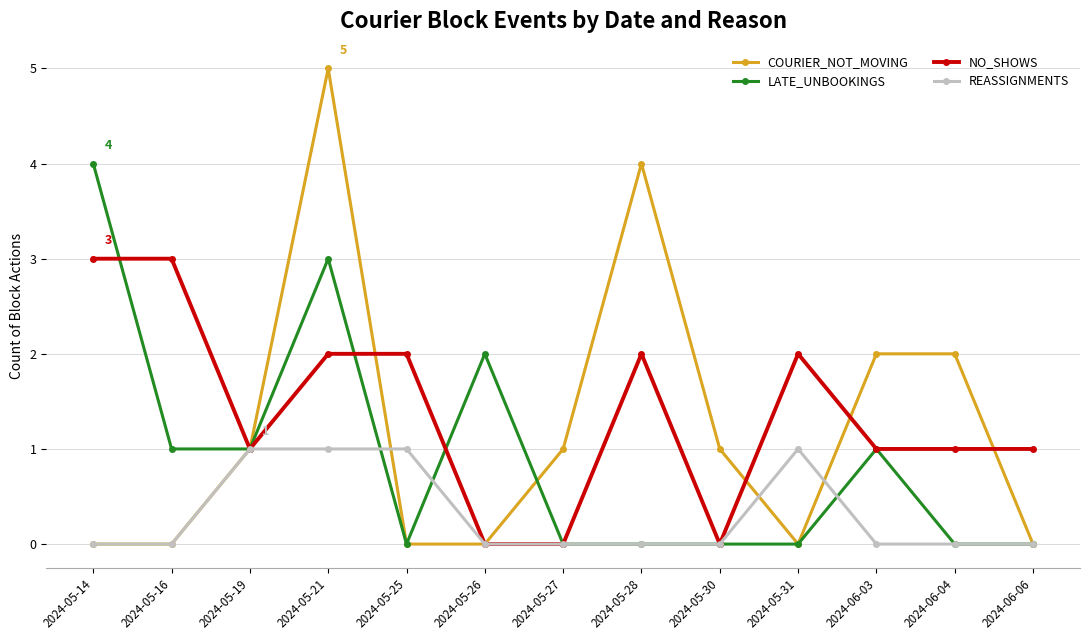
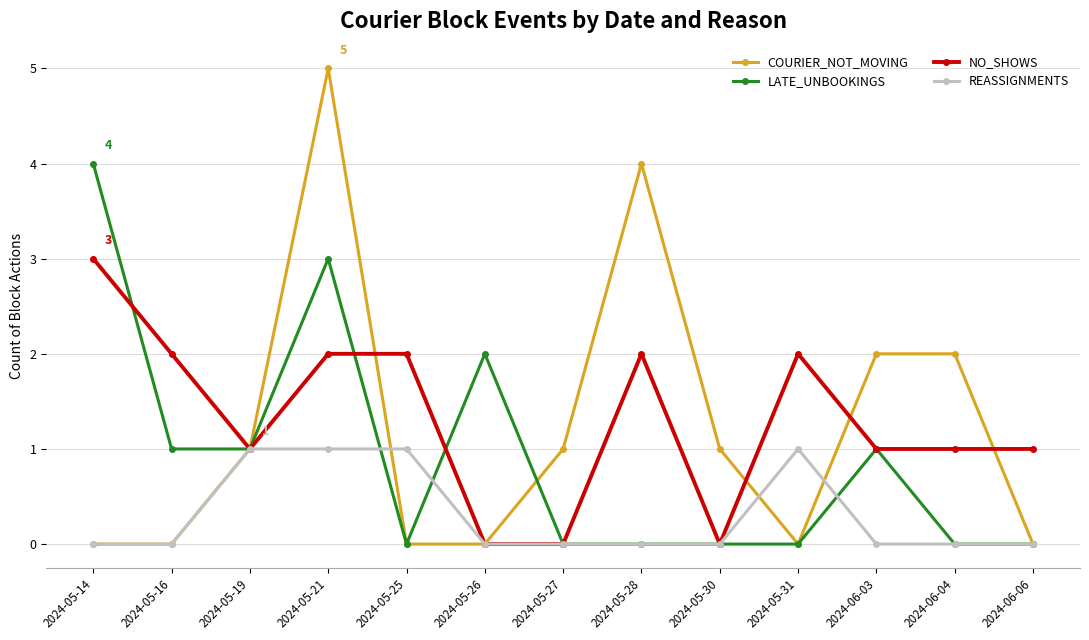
  {
    "COURIER_NOT_MOVING": {
      "2024-05-21": 5
    },
    "LATE_UNBOOKINGS": {
      "2024-05-14": 4
    },
    "NO_SHOWS": {
-     "2024-05-16": 3,
+     "2024-05-16": 2,
      "2024-05-21": 2,
      "2024-05-25": 2,
      "2024-05-28": 2,
      "2024-05-31": 2,
      "2024-06-04": 1,
      "2024-06-06": 1
    },
    "REASSIGNMENTS": {
      "2024-05-21": 1,
      "2024-05-25": 1,
      "2024-05-31": 1,
      "2024-06-03": 0
    }
  }
